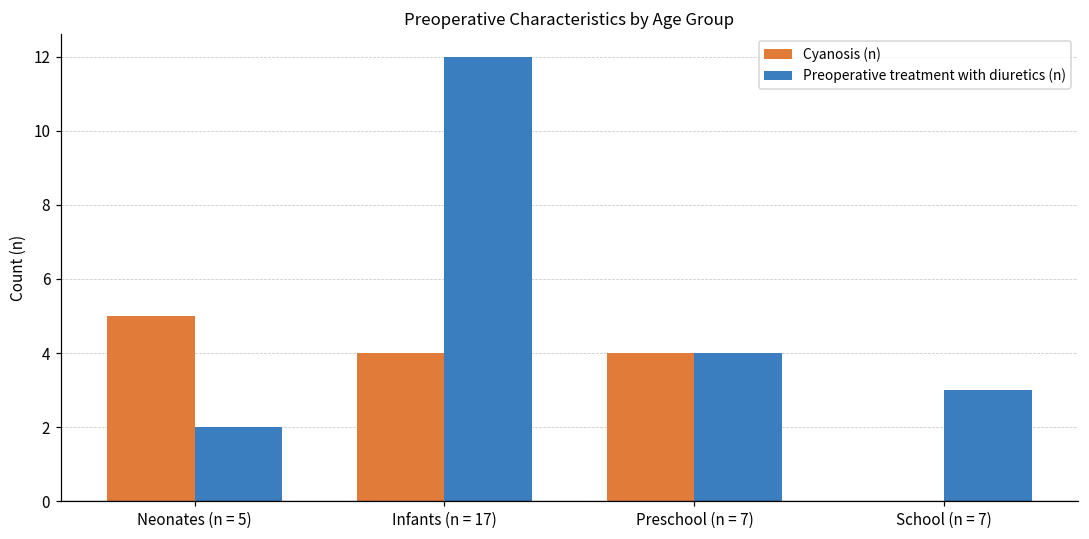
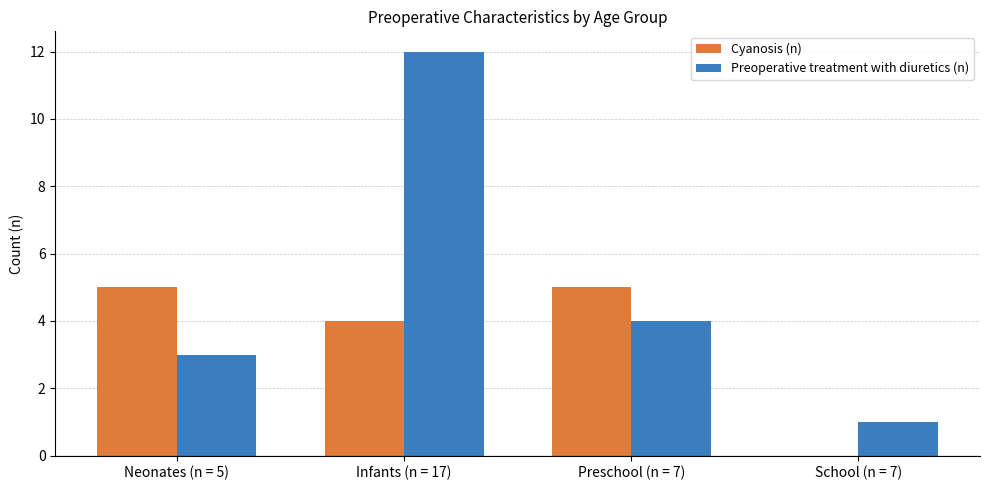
  {
    "Cyanosis (n)": {
      "Neonates (n = 5)": 5,
      "Infants (n = 17)": 4,
-     "Preschool (n = 7)": 4,
+     "Preschool (n = 7)": 5,
      "School (n = 7)": 0
    },
    "Preoperative treatment with diuretics (n)": {
-     "Neonates (n = 5)": 2,
+     "Neonates (n = 5)": 3,
      "Infants (n = 17)": 12,
      "Preschool (n = 7)": 4,
-     "School (n = 7)": 3
+     "School (n = 7)": 1
    }
  }
